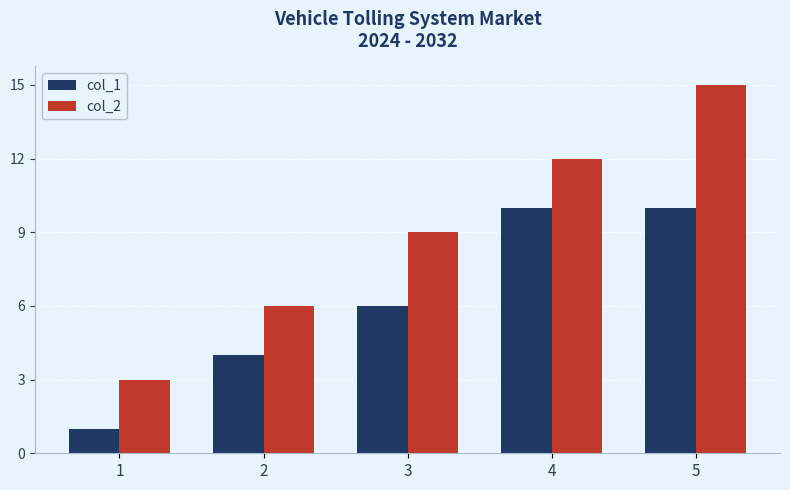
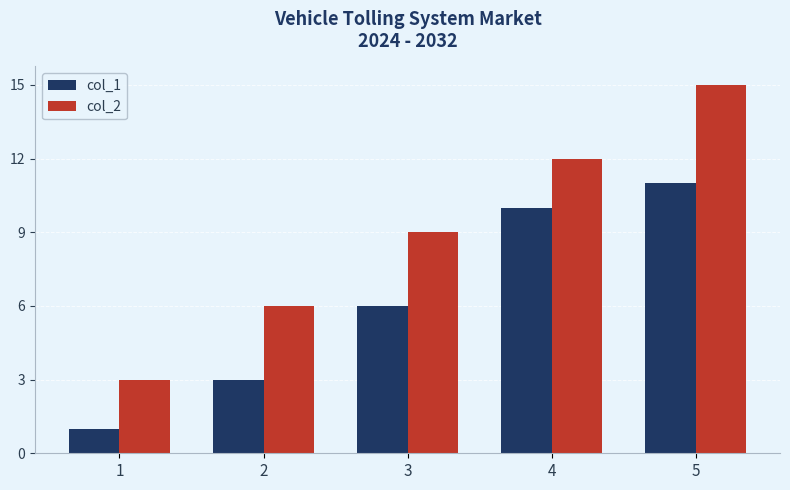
  {
    "col_1": {
      "1": 1,
-     "2": 4,
+     "2": 3,
      "3": 6,
      "4": 10,
-     "5": 10
+     "5": 11
    },
    "col_2": {
      "1": 3,
      "2": 6,
      "3": 9,
      "4": 12,
      "5": 15
    }
  }
